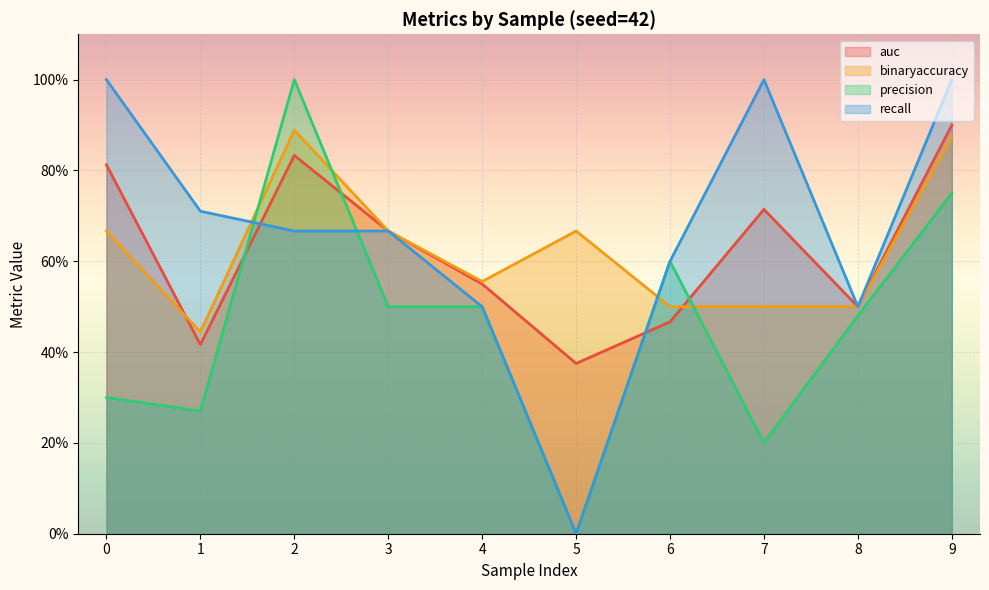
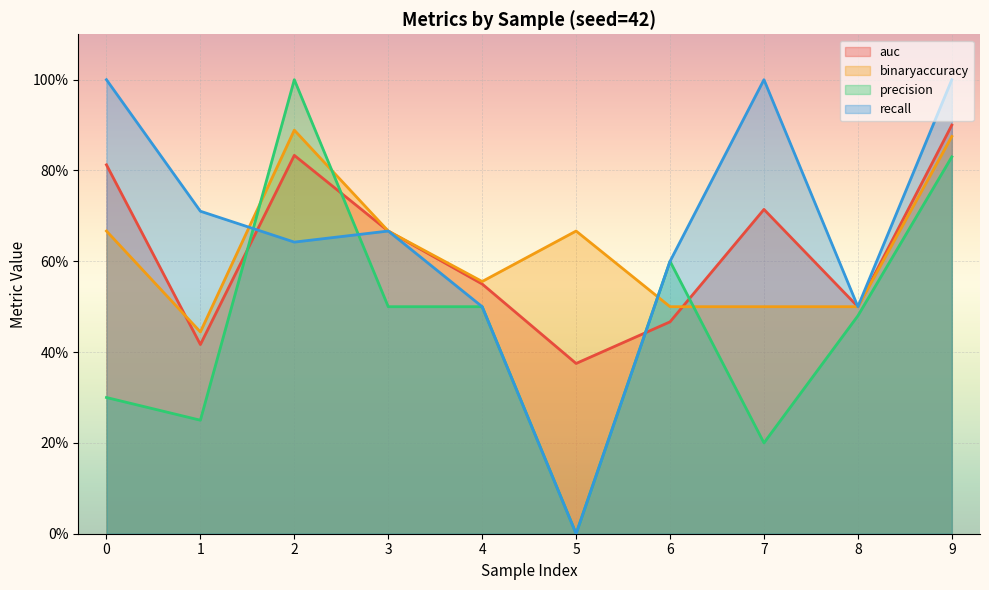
  {
    "precision": {
      "0": "30%",
-     "1": "27%",
+     "1": "25%",
      "2": "100%",
      "3": "50%",
      "7": "20%",
      "8": "48%",
-     "9": "75%"
+     "9": "83%"
    },
    "recall": {
      "0": "100%",
      "1": "71%",
-     "2": "67%",
+     "2": "64%",
      "7": "100%"
    }
  }
